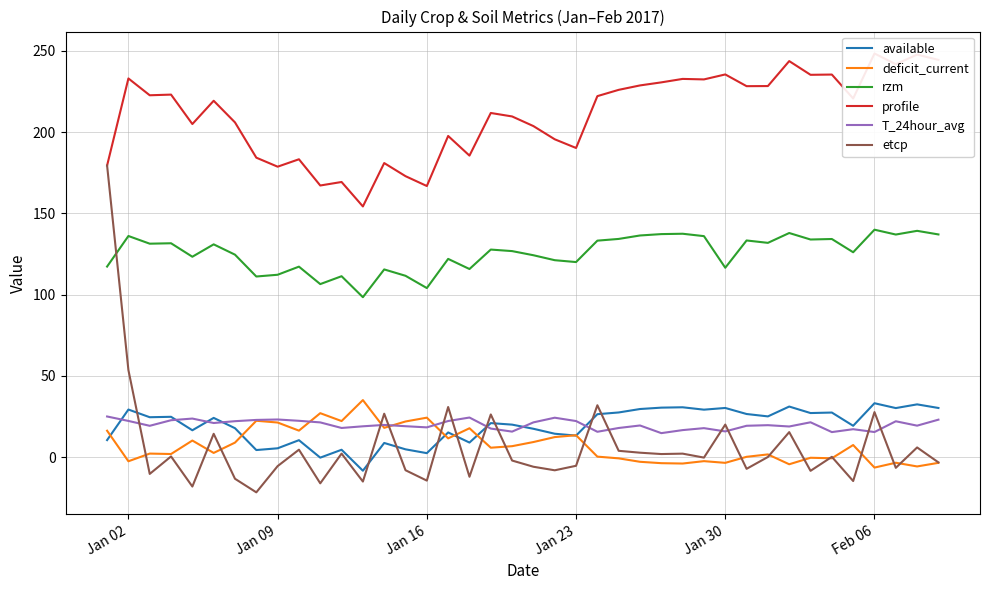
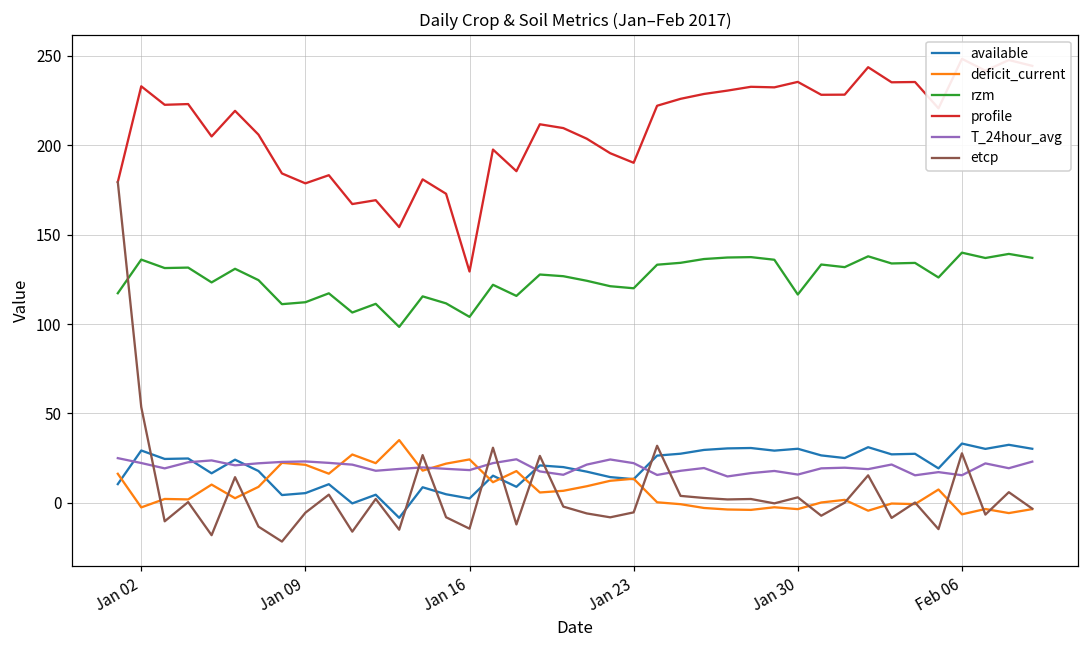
  {
    "available": {
      "Jan 02": 29,
      "Jan 09": 5,
      "Jan 16": 2,
      "Jan 30": 30,
      "Feb 06": 33
    },
    "deficit_current": {
      "Jan 02": -3,
      "Jan 09": 21,
      "Jan 16": 24,
      "Jan 30": -4,
      "Feb 06": -6
    },
    "rzm": {
      "Jan 02": 136,
      "Jan 09": 112,
      "Jan 16": 104,
      "Jan 23": 120,
      "Jan 30": 117,
      "Feb 06": 140
    },
    "profile": {
      "Jan 02": 233,
      "Jan 09": 179,
-     "Jan 16": 167,
+     "Jan 16": 129,
      "Jan 23": 190,
      "Jan 30": 236
    },
    "T_24hour_avg": {
      "Jan 02": 22,
      "Jan 09": 23,
      "Jan 16": 18,
      "Jan 23": 22,
      "Jan 30": 16,
      "Feb 06": 15
    },
    "etcp": {
      "Jan 02": 54,
      "Jan 09": -6,
      "Jan 16": -14,
      "Jan 23": -5,
-     "Jan 30": 20,
+     "Jan 30": 3,
      "Feb 06": 28
    }
  }
